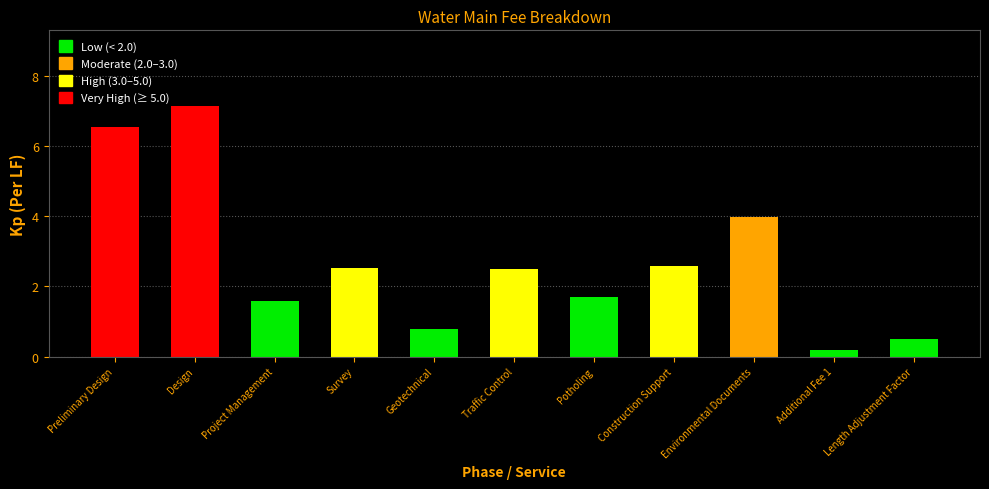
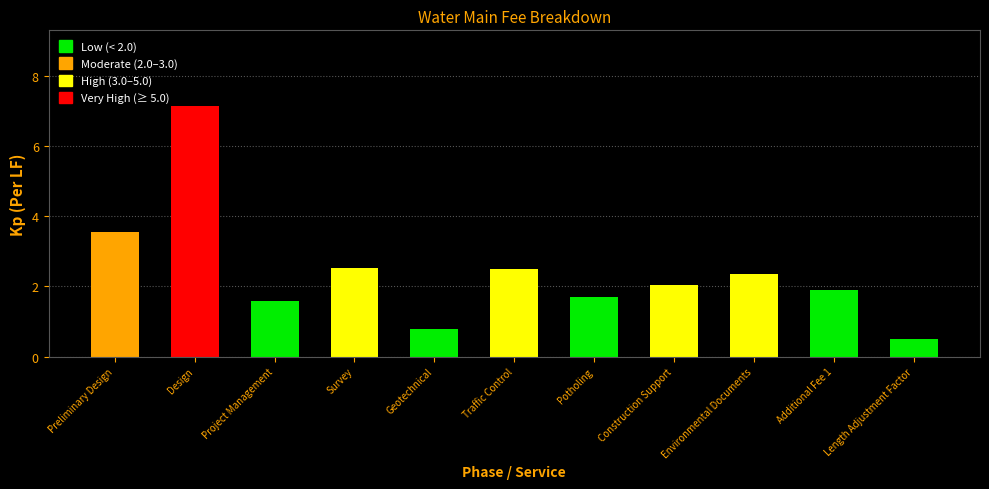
  {
-   "Preliminary Design": 6.6,
+   "Preliminary Design": 3.6,
    "Design": 7.2,
    "Project Management": 1.6,
    "Survey": 2.5,
    "Geotechnical": 0.8,
    "Traffic Control": 2.5,
    "Potholing": 1.7,
-   "Construction Support": 2.6,
-   "Environmental Documents": 4.0,
-   "Additional Fee 1": 0.2,
+   "Construction Support": 2.0,
+   "Environmental Documents": 2.4,
+   "Additional Fee 1": 1.9,
    "Length Adjustment Factor": 0.5
  }
